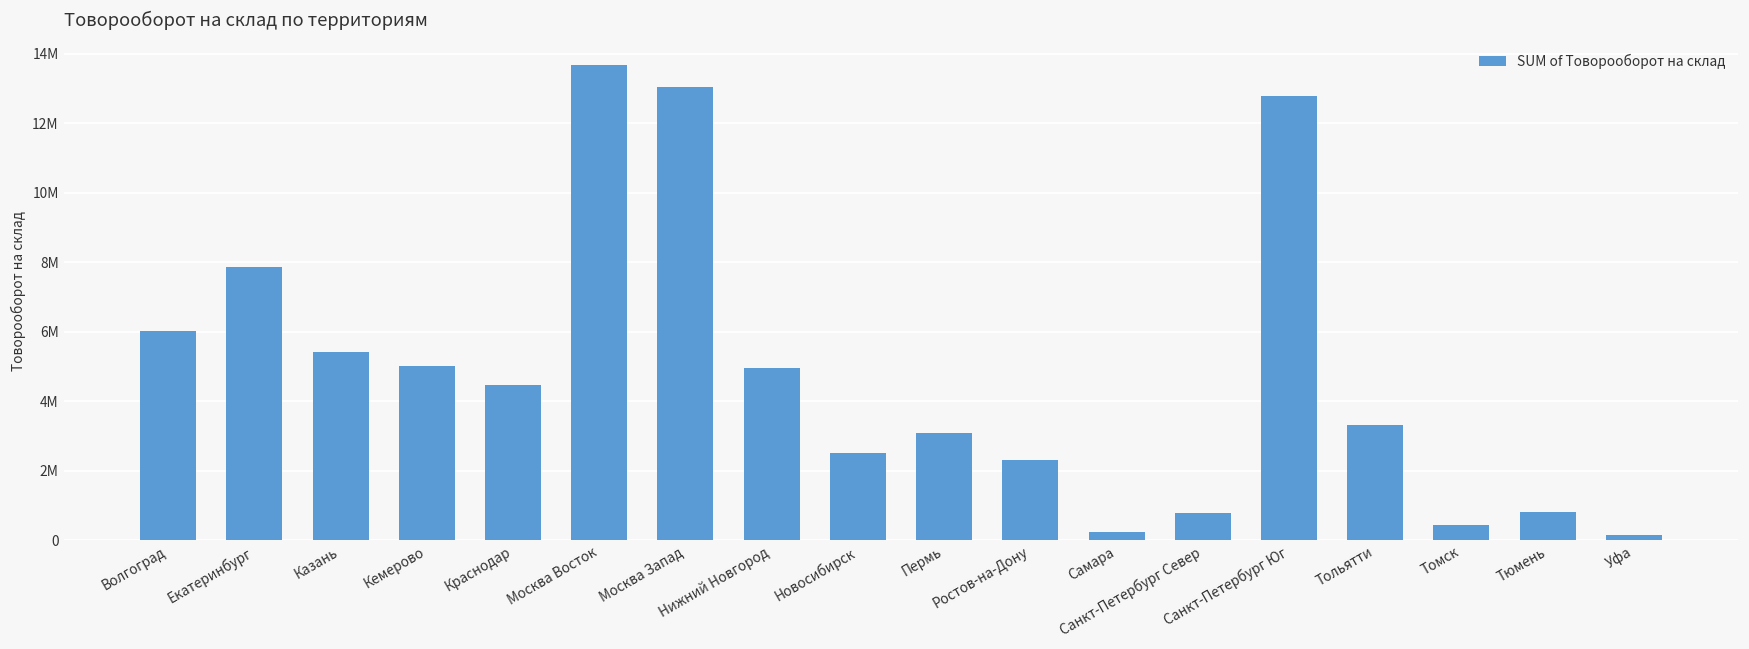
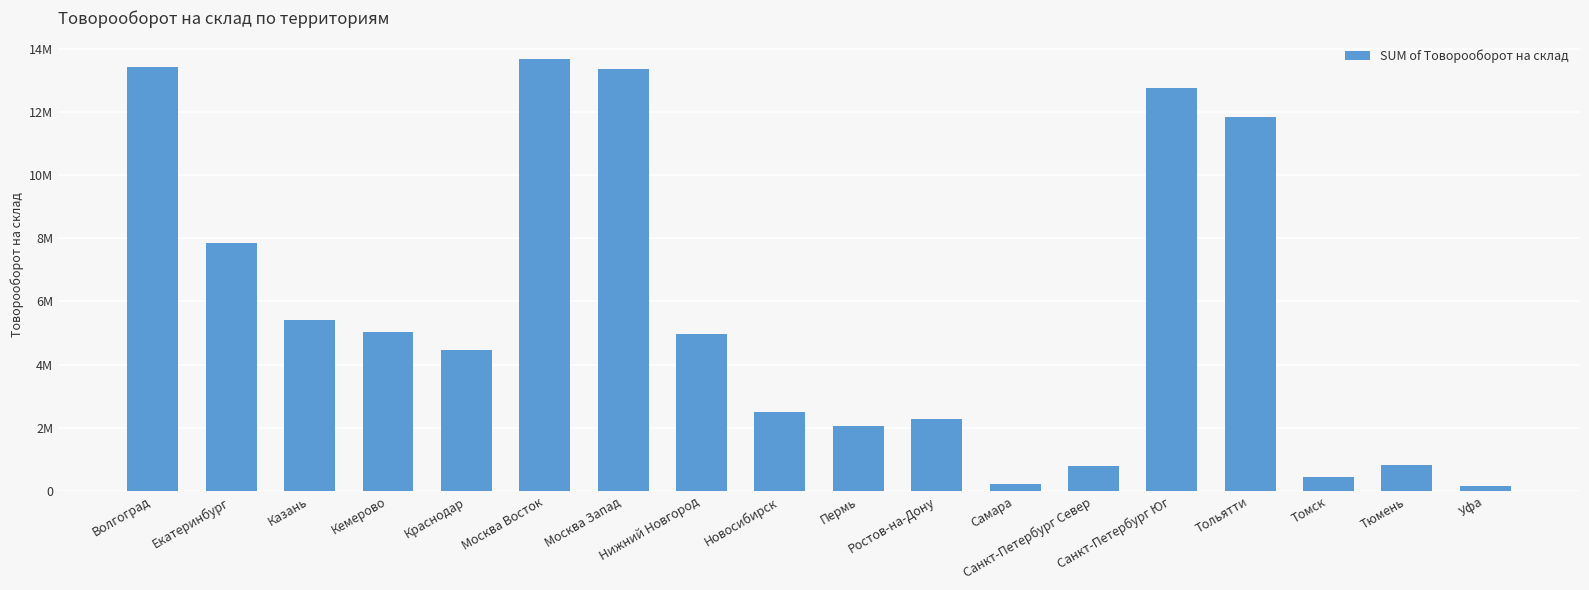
  {
-   "Волгоград": 6000000,
+   "Волгоград": 13400000,
    "Екатеринбург": 7900000,
    "Казань": 5400000,
    "Кемерово": 5000000,
    "Краснодар": 4500000,
    "Москва Восток": 13700000,
-   "Москва Запад": 13000000,
+   "Москва Запад": 13400000,
    "Нижний Новгород": 5000000,
    "Новосибирск": 2500000,
-   "Пермь": 3100000,
+   "Пермь": 2100000,
    "Ростов-на-Дону": 2300000,
    "Самара": 200000,
    "Санкт-Петербург Север": 800000,
    "Санкт-Петербург Юг": 12800000,
-   "Тольятти": 3300000,
+   "Тольятти": 11800000,
    "Томск": 400000,
    "Тюмень": 800000,
    "Уфа": 100000
  }
